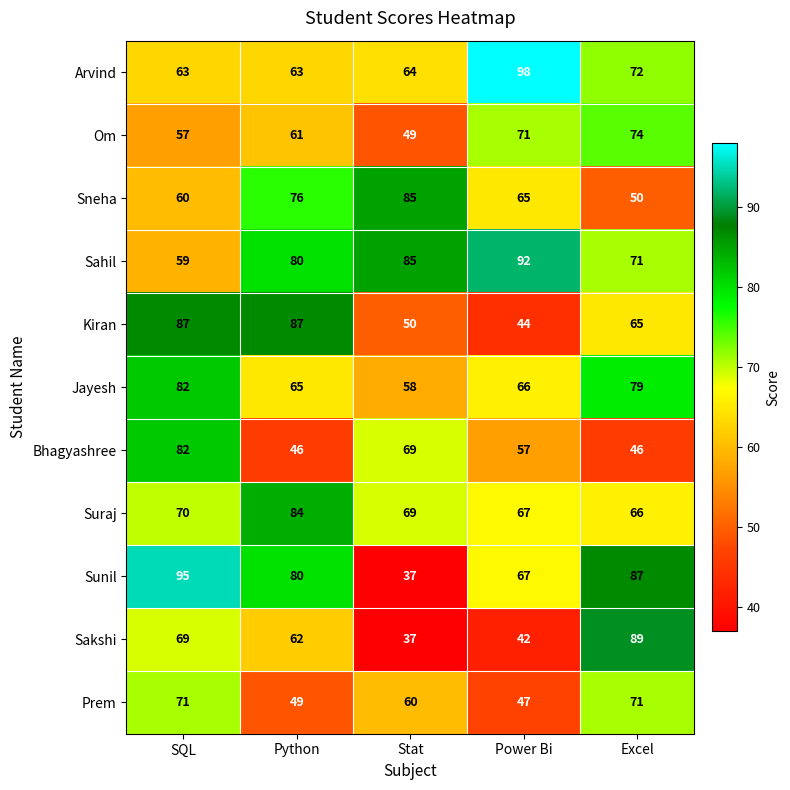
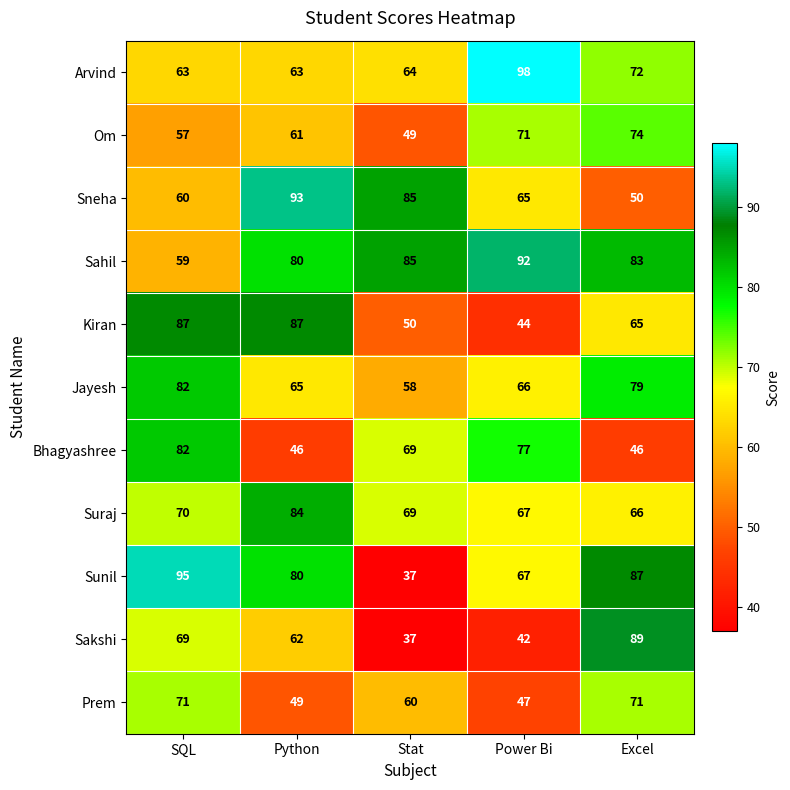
  {
    "Arvind": {
      "SQL": 63,
      "Python": 63,
      "Stat": 64,
      "Power Bi": 98,
      "Excel": 72
    },
    "Om": {
      "SQL": 57,
      "Python": 61,
      "Stat": 49,
      "Power Bi": 71,
      "Excel": 74
    },
    "Sneha": {
      "SQL": 60,
-     "Python": 76,
+     "Python": 93,
      "Stat": 85,
      "Power Bi": 65,
      "Excel": 50
    },
    "Sahil": {
      "SQL": 59,
      "Python": 80,
      "Stat": 85,
      "Power Bi": 92,
-     "Excel": 71
+     "Excel": 83
    },
    "Kiran": {
      "SQL": 87,
      "Python": 87,
      "Stat": 50,
      "Power Bi": 44,
      "Excel": 65
    },
    "Jayesh": {
      "SQL": 82,
      "Python": 65,
      "Stat": 58,
      "Power Bi": 66,
      "Excel": 79
    },
    "Bhagyashree": {
      "SQL": 82,
      "Python": 46,
      "Stat": 69,
-     "Power Bi": 57,
+     "Power Bi": 77,
      "Excel": 46
    },
    "Suraj": {
      "SQL": 70,
      "Python": 84,
      "Stat": 69,
      "Power Bi": 67,
      "Excel": 66
    },
    "Sunil": {
      "SQL": 95,
      "Python": 80,
      "Stat": 37,
      "Power Bi": 67,
      "Excel": 87
    },
    "Sakshi": {
      "SQL": 69,
      "Python": 62,
      "Stat": 37,
      "Power Bi": 42,
      "Excel": 89
    },
    "Prem": {
      "SQL": 71,
      "Python": 49,
      "Stat": 60,
      "Power Bi": 47,
      "Excel": 71
    }
  }
